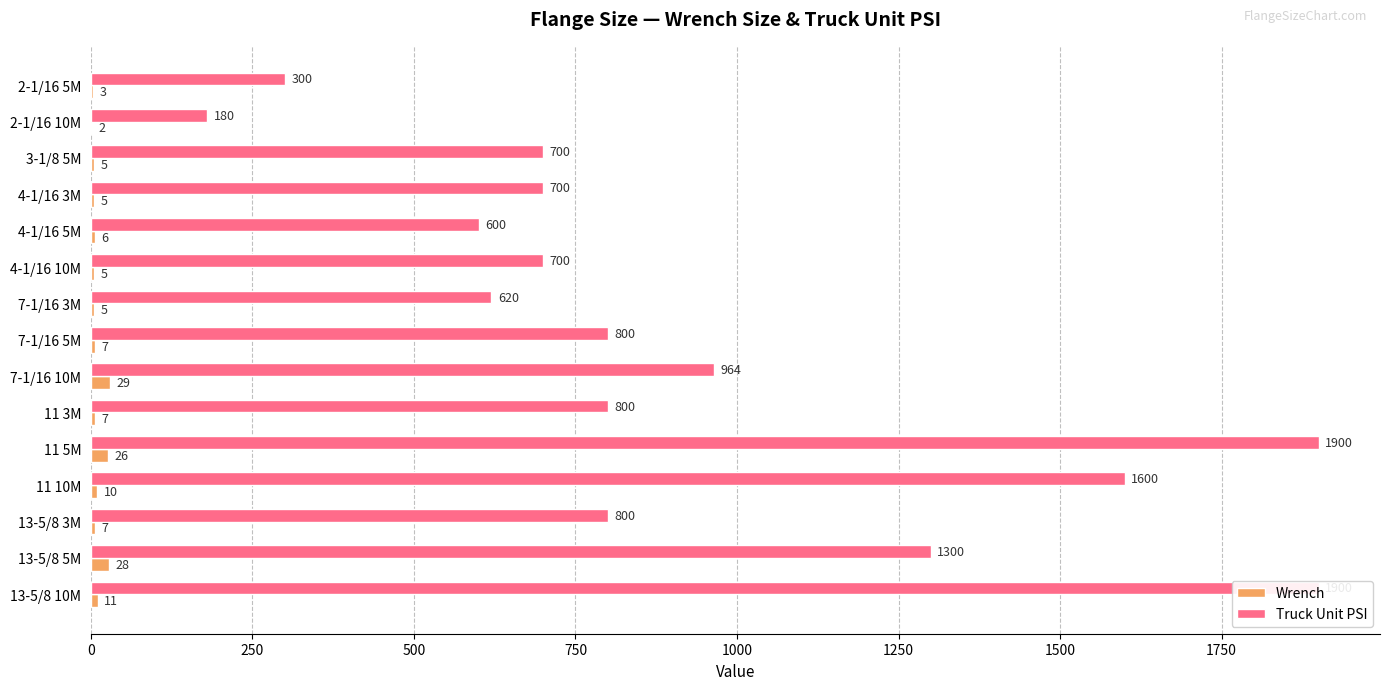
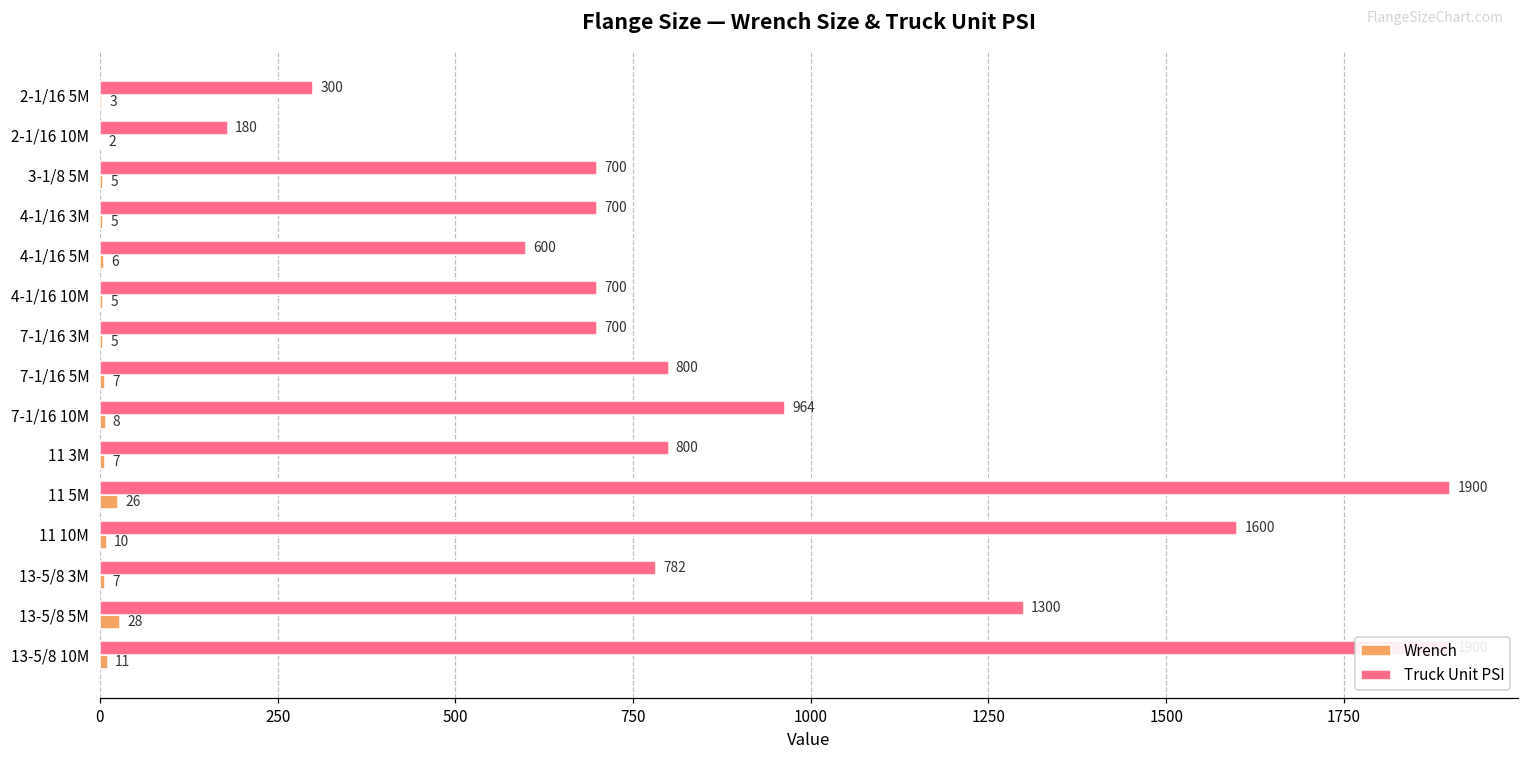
  {
    "Wrench": {
      "2-1/16 5M": 3,
      "2-1/16 10M": 2,
      "3-1/8 5M": 5,
      "4-1/16 3M": 5,
      "4-1/16 5M": 6,
      "4-1/16 10M": 5,
      "7-1/16 3M": 5,
      "7-1/16 5M": 7,
-     "7-1/16 10M": 29,
+     "7-1/16 10M": 8,
      "11 3M": 7,
      "11 5M": 26,
      "11 10M": 10,
      "13-5/8 3M": 7,
      "13-5/8 5M": 28,
      "13-5/8 10M": 11
    },
    "Truck Unit PSI": {
      "2-1/16 5M": 300,
      "2-1/16 10M": 180,
      "3-1/8 5M": 700,
      "4-1/16 3M": 700,
      "4-1/16 5M": 600,
      "4-1/16 10M": 700,
-     "7-1/16 3M": 620,
+     "7-1/16 3M": 700,
      "7-1/16 5M": 800,
      "7-1/16 10M": 964,
      "11 3M": 800,
      "11 5M": 1900,
      "11 10M": 1600,
-     "13-5/8 3M": 800,
+     "13-5/8 3M": 782,
      "13-5/8 5M": 1300
    }
  }
